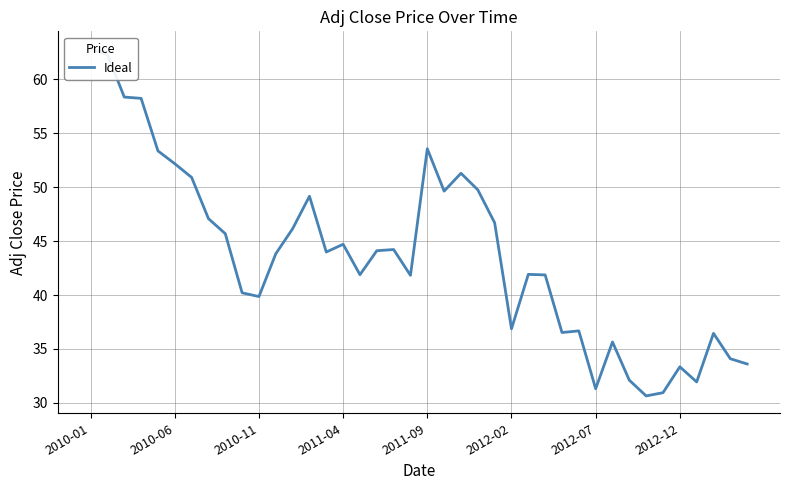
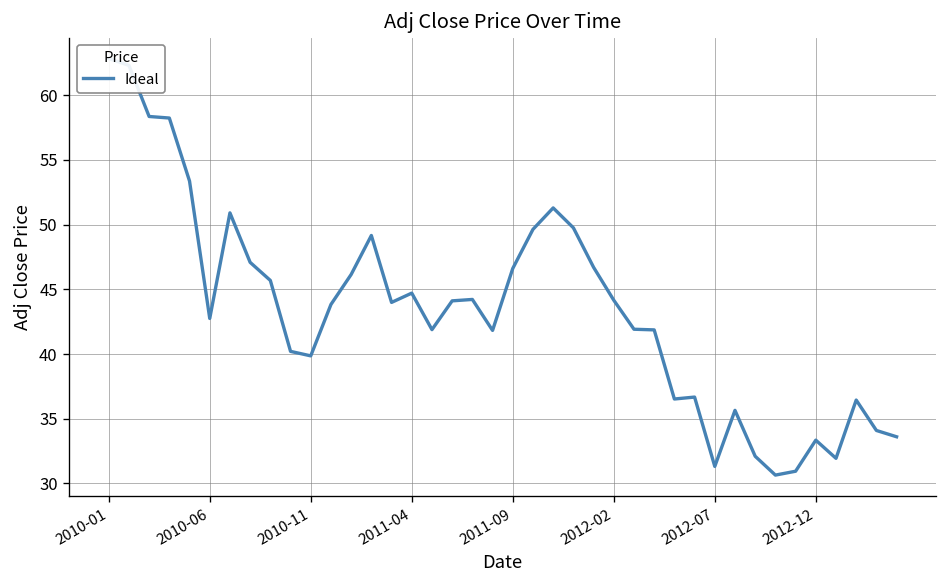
  {
-   "2010-06": 52.2,
+   "2010-06": 42.8,
    "2010-11": 39.9,
    "2011-04": 44.7,
-   "2011-09": 53.6,
-   "2012-02": 36.9,
+   "2011-09": 46.6,
+   "2012-02": 44.2,
    "2012-07": 31.3,
    "2012-12": 33.3
  }
